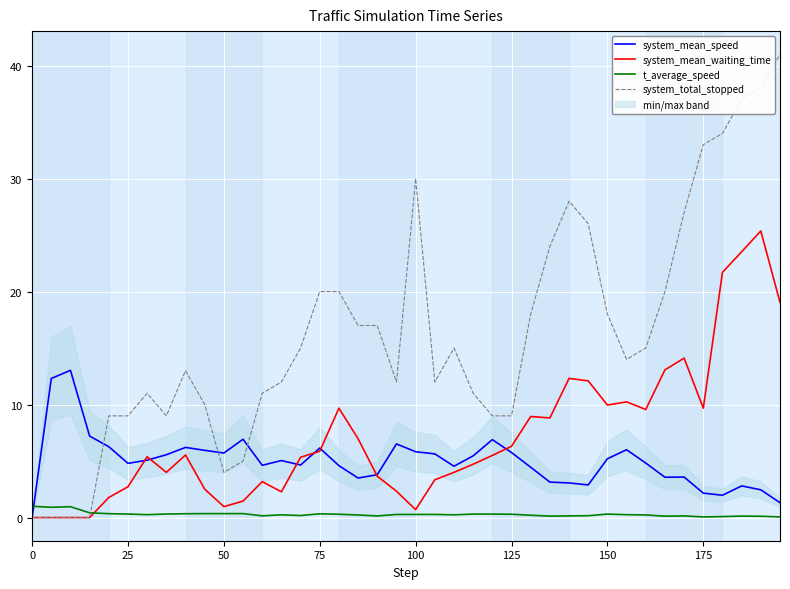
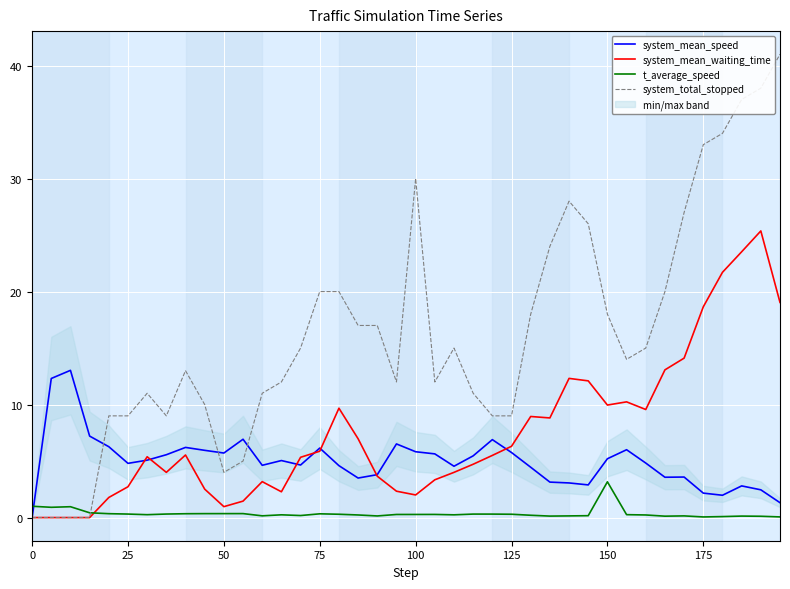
  {
    "system_mean_speed": {
      "25": 4.8,
      "50": 5.7,
      "75": 6.1,
      "100": 5.8,
      "125": 5.8,
      "150": 5.2,
      "175": 2.2
    },
    "system_mean_waiting_time": {
      "25": 2.7,
      "50": 1.0,
      "75": 5.9,
-     "100": 0.7,
+     "100": 2.0,
      "125": 6.3,
      "150": 10.0,
-     "175": 9.7
+     "175": 18.7
    },
    "t_average_speed": {
      "0": 1.0,
      "25": 0.3,
      "50": 0.3,
      "75": 0.3,
      "100": 0.3,
      "125": 0.3,
-     "150": 0.3,
+     "150": 3.2,
      "175": 0.1
    },
    "system_total_stopped": {
      "25": 9.0,
      "50": 4.0,
      "75": 20.0,
      "100": 30.0,
      "125": 9.0,
      "150": 18.0,
      "175": 33.0
    }
  }
